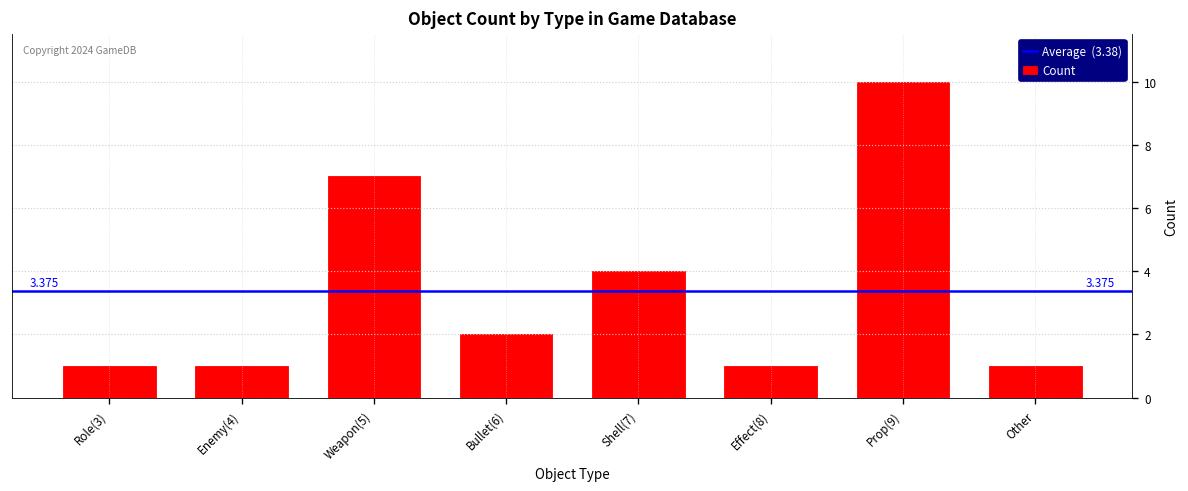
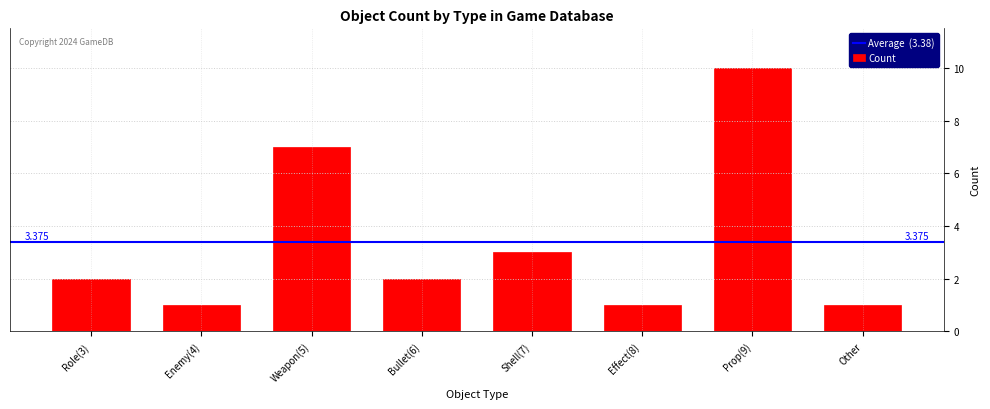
  {
-   "Role(3)": 1,
+   "Role(3)": 2,
    "Enemy(4)": 1,
    "Weapon(5)": 7,
    "Bullet(6)": 2,
-   "Shell(7)": 4,
+   "Shell(7)": 3,
    "Effect(8)": 1,
    "Prop(9)": 10,
    "Other": 1
  }
